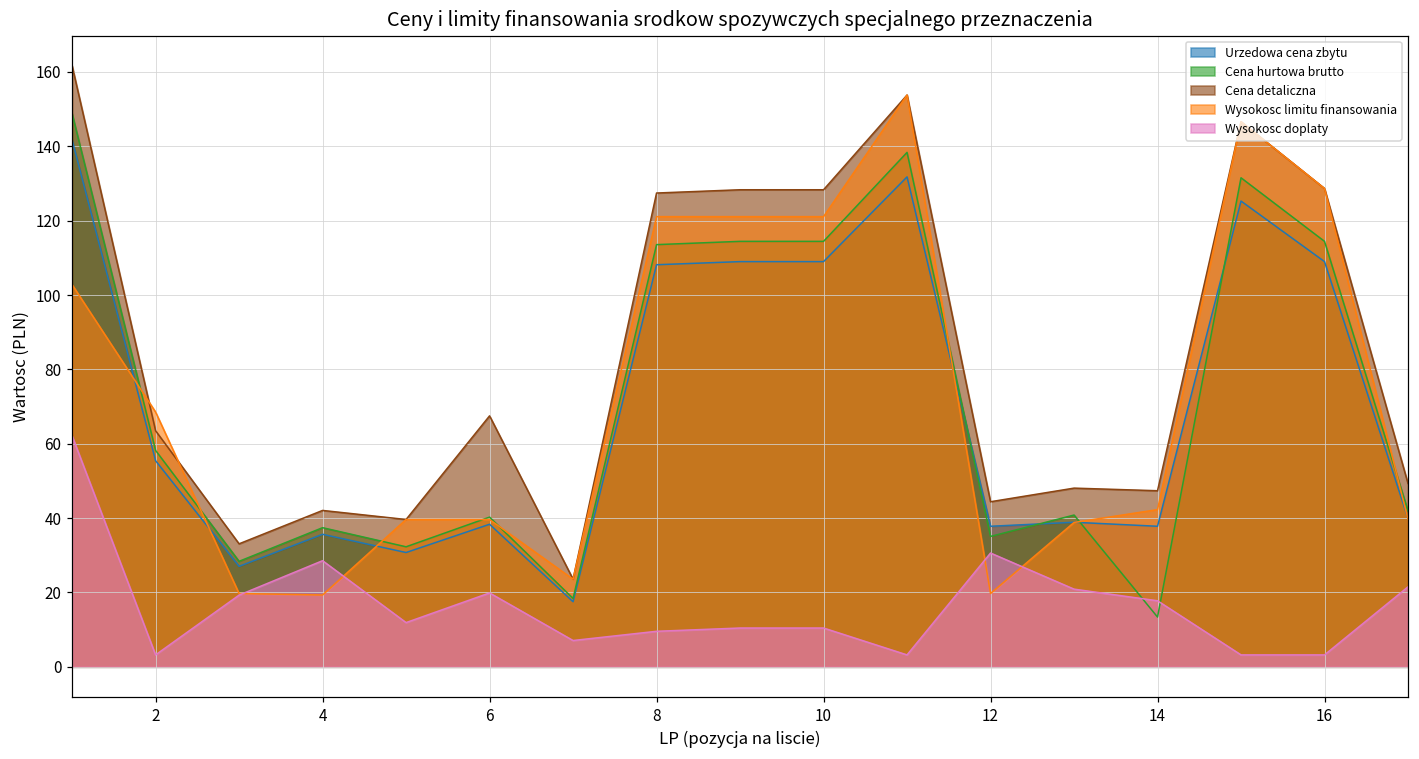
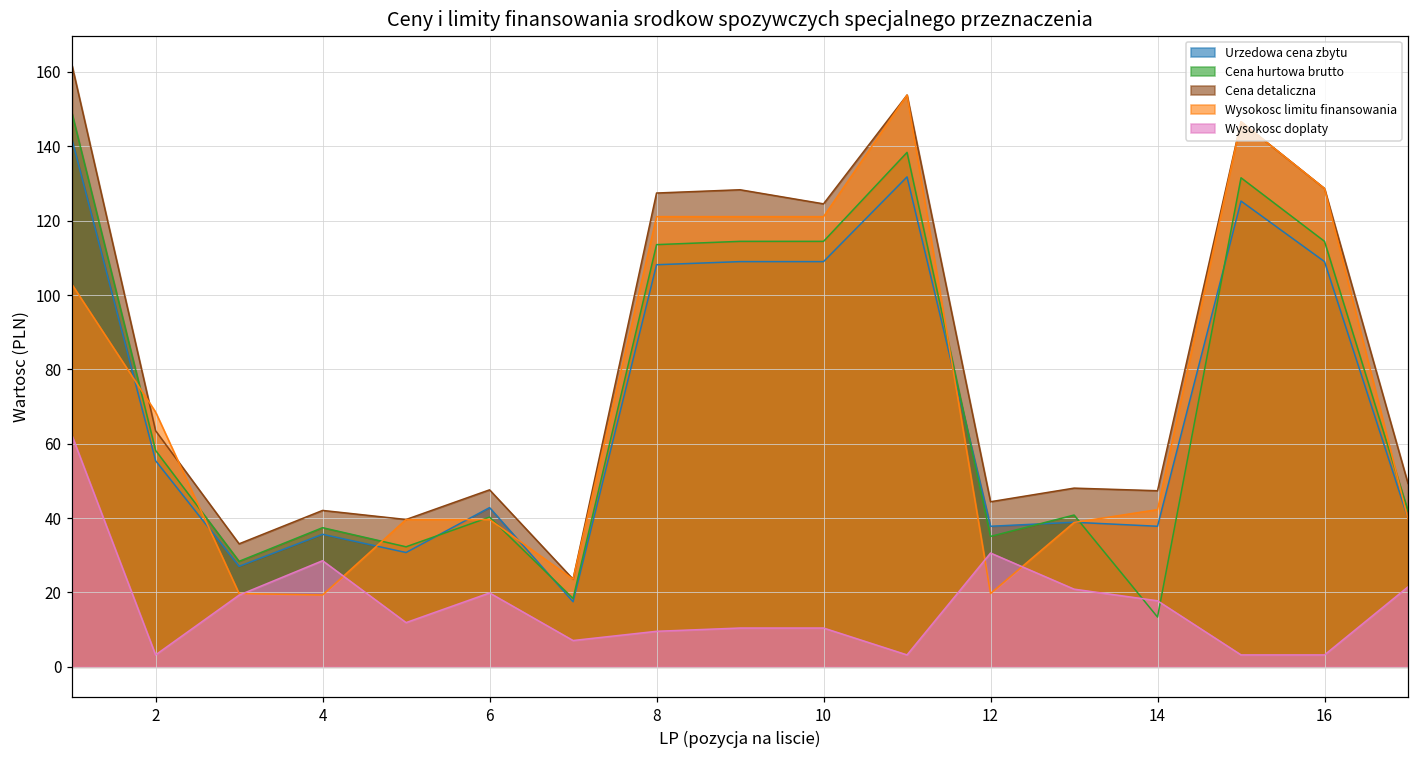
  {
    "Urzedowa cena zbytu": {
      "2": 55,
      "4": 36,
-     "6": 38,
+     "6": 43,
      "8": 108,
      "10": 109,
      "12": 38,
      "14": 38,
      "16": 109
    },
    "Cena hurtowa brutto": {
      "2": 58,
      "4": 37,
      "8": 114,
      "10": 114,
      "12": 35,
      "14": 13,
      "16": 114
    },
    "Cena detaliczna": {
      "2": 64,
      "4": 42,
-     "6": 68,
+     "6": 48,
      "8": 127,
-     "10": 128,
+     "10": 125,
      "12": 44,
      "14": 47
    },
    "Wysokosc limitu finansowania": {
      "2": 69,
      "4": 19,
      "8": 121,
      "10": 121,
      "12": 20,
      "14": 42
    },
    "Wysokosc doplaty": {
      "2": 3,
      "4": 29,
      "6": 20,
      "8": 10,
      "10": 10,
      "12": 31,
      "14": 18,
      "16": 3
    }
  }
